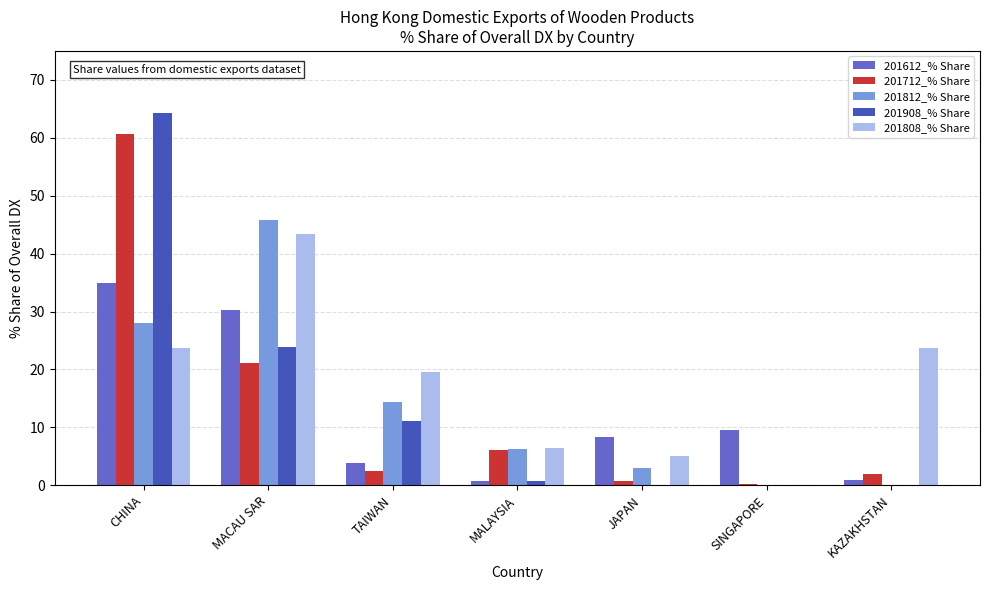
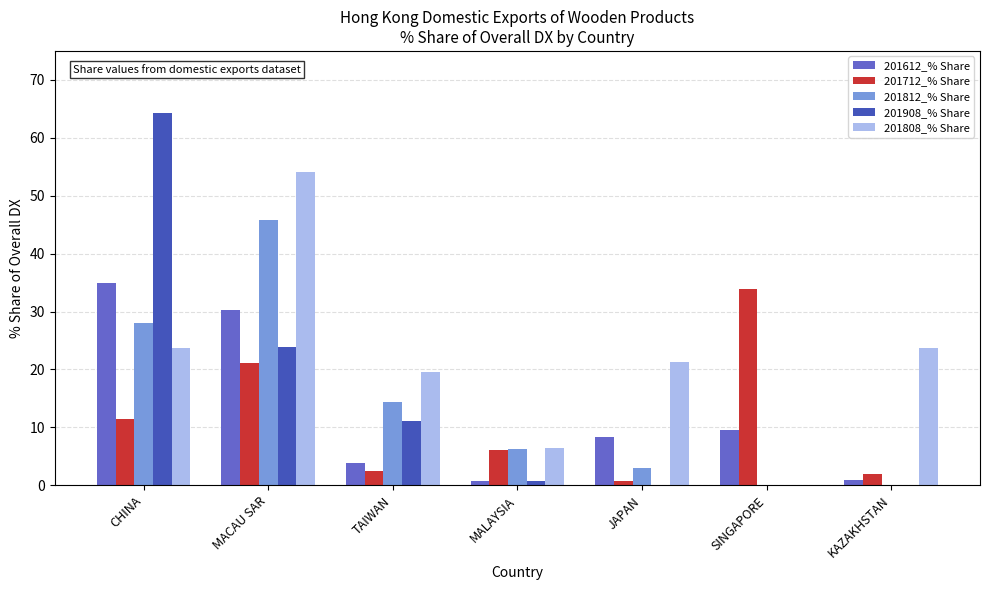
  {
    "201712_% Share": {
-     "CHINA": 61,
+     "CHINA": 11,
      "MACAU SAR": 21,
      "TAIWAN": 2,
      "MALAYSIA": 6,
      "JAPAN": 1,
-     "SINGAPORE": 0,
+     "SINGAPORE": 34,
      "KAZAKHSTAN": 2
    },
    "201808_% Share": {
      "CHINA": 24,
-     "MACAU SAR": 43,
+     "MACAU SAR": 54,
      "TAIWAN": 19,
      "MALAYSIA": 6,
-     "JAPAN": 5,
+     "JAPAN": 21,
      "SINGAPORE": 0,
      "KAZAKHSTAN": 24
    }
  }
